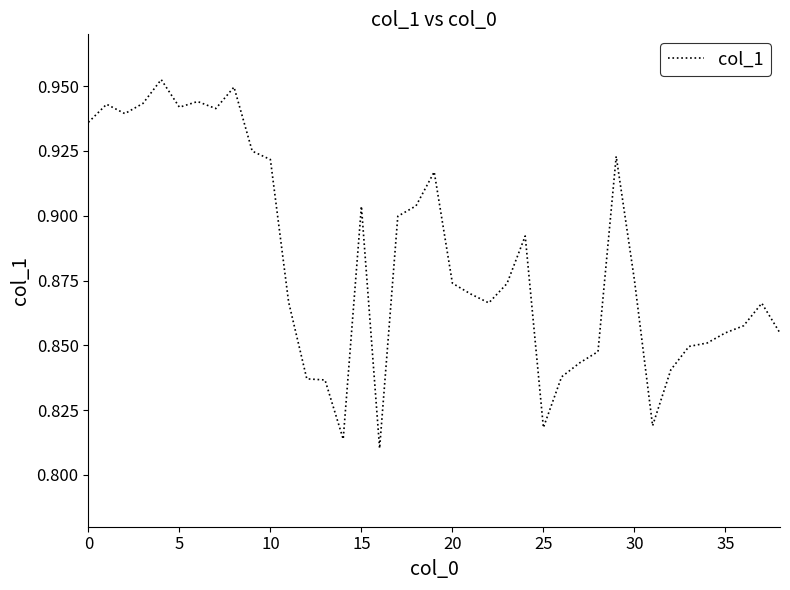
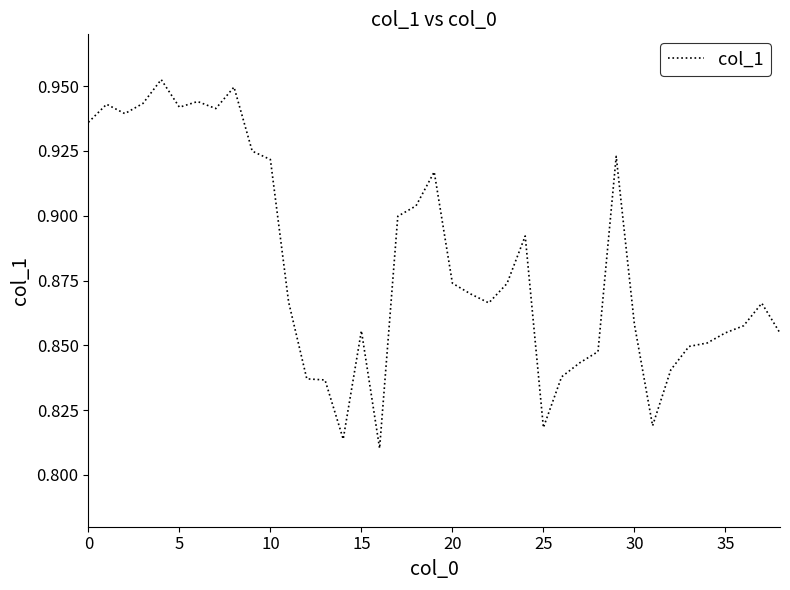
  {
    "0": 0.936,
    "5": 0.942,
    "10": 0.922,
-   "15": 0.904,
+   "15": 0.856,
    "20": 0.874,
    "25": 0.818,
-   "30": 0.875,
+   "30": 0.858,
    "35": 0.855
  }
